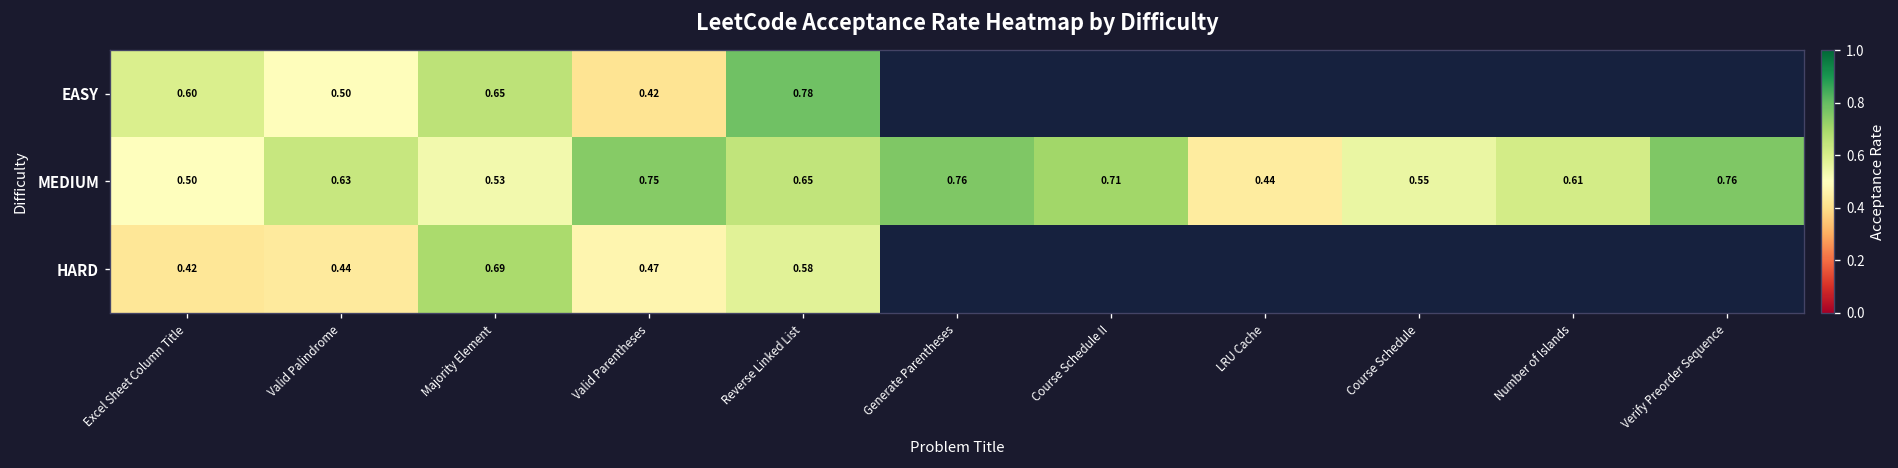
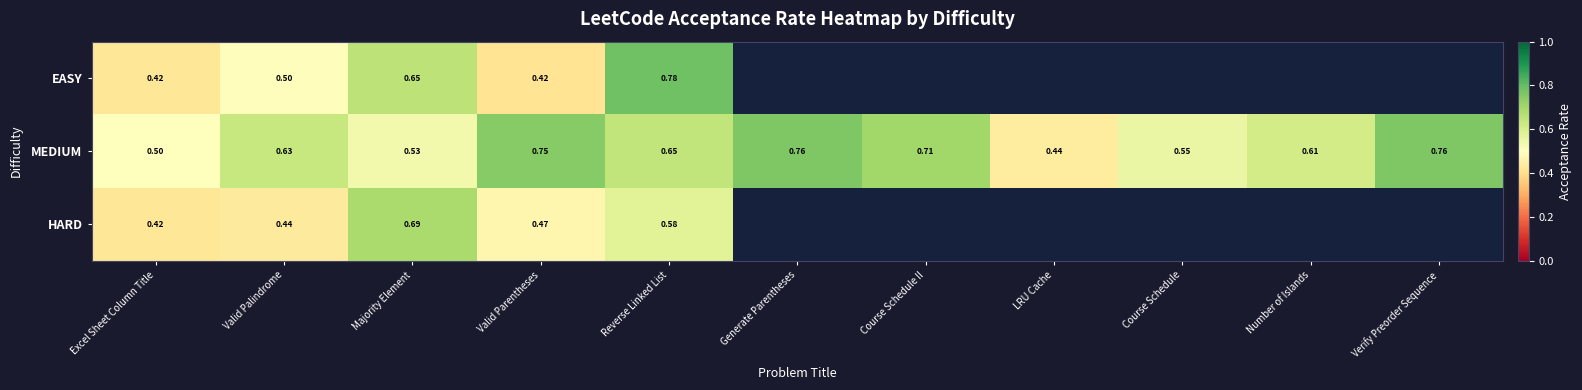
  {
    "EASY": {
-     "Excel Sheet Column Title": 0.60,
+     "Excel Sheet Column Title": 0.42,
      "Valid Palindrome": 0.50,
      "Majority Element": 0.65,
      "Valid Parentheses": 0.42,
      "Reverse Linked List": 0.78
    },
    "MEDIUM": {
      "Excel Sheet Column Title": 0.50,
      "Valid Palindrome": 0.63,
      "Majority Element": 0.53,
      "Valid Parentheses": 0.75,
      "Reverse Linked List": 0.65,
      "Generate Parentheses": 0.76,
      "Course Schedule II": 0.71,
      "LRU Cache": 0.44,
      "Course Schedule": 0.55,
      "Number of Islands": 0.61,
      "Verify Preorder Sequence": 0.76
    },
    "HARD": {
      "Excel Sheet Column Title": 0.42,
      "Valid Palindrome": 0.44,
      "Majority Element": 0.69,
      "Valid Parentheses": 0.47,
      "Reverse Linked List": 0.58
    }
  }
